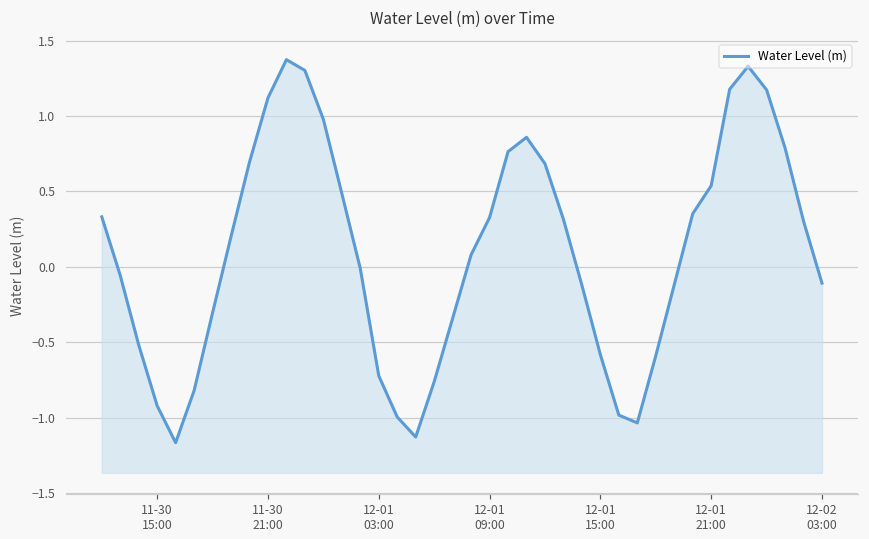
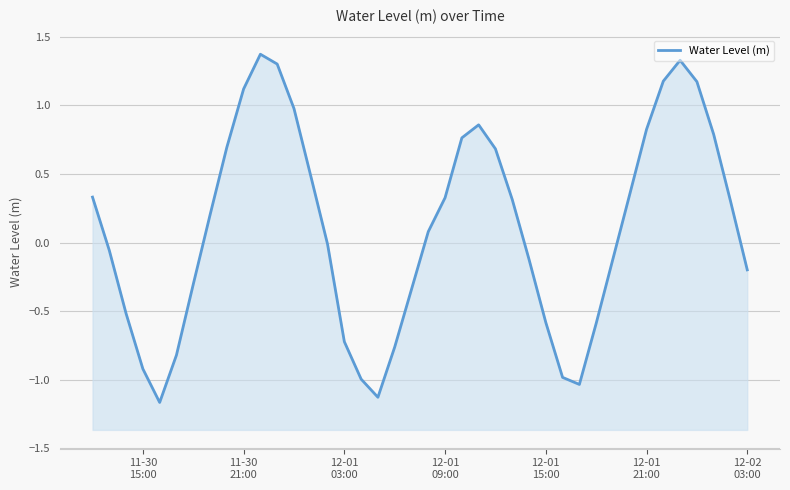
  {
    "11-30 15:00": -0.92,
    "11-30 21:00": 1.12,
    "12-01 03:00": -0.72,
    "12-01 09:00": 0.33,
    "12-01 15:00": -0.58,
-   "12-01 21:00": 0.54,
-   "12-02 03:00": -0.11
+   "12-01 21:00": 0.83,
+   "12-02 03:00": -0.20
  }
